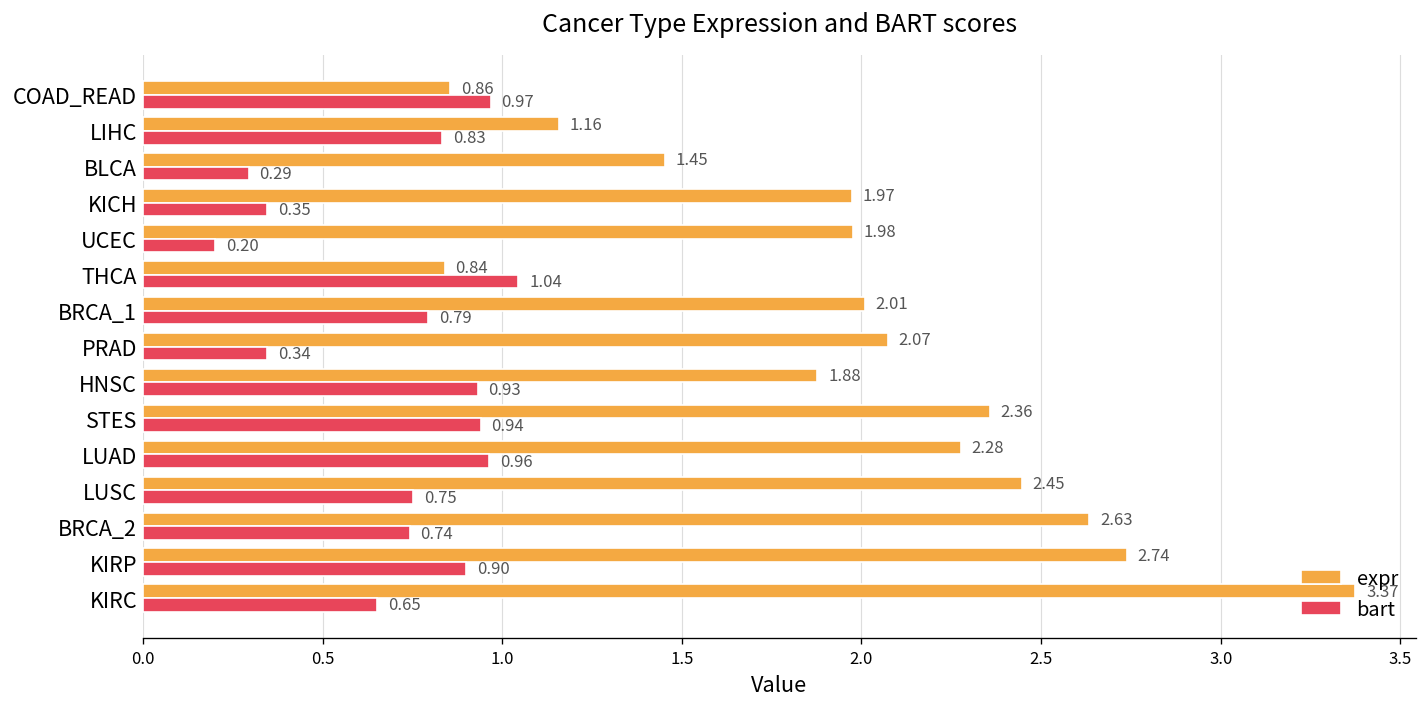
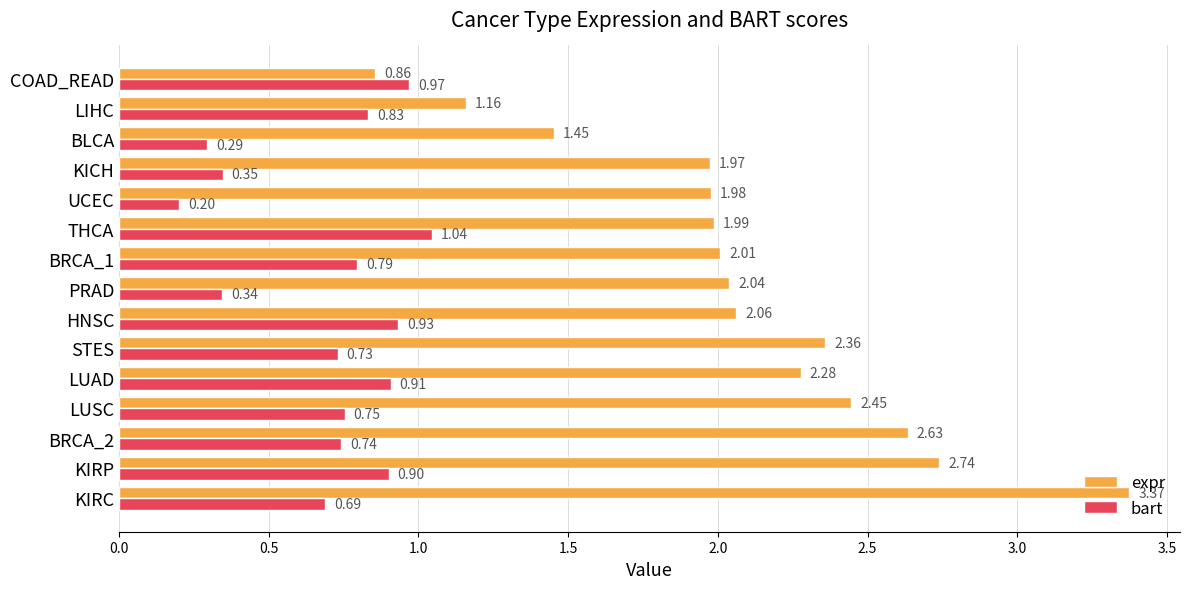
  {
    "expr": {
      "COAD_READ": 0.86,
      "LIHC": 1.16,
      "BLCA": 1.45,
      "KICH": 1.97,
      "UCEC": 1.98,
-     "THCA": 0.84,
+     "THCA": 1.99,
      "BRCA_1": 2.01,
-     "PRAD": 2.07,
-     "HNSC": 1.88,
+     "PRAD": 2.04,
+     "HNSC": 2.06,
      "STES": 2.36,
      "LUAD": 2.28,
      "LUSC": 2.45,
      "BRCA_2": 2.63,
      "KIRP": 2.74,
      "KIRC": 3.37
    },
    "bart": {
      "COAD_READ": 0.97,
      "LIHC": 0.83,
      "BLCA": 0.29,
      "KICH": 0.35,
      "UCEC": 0.20,
      "THCA": 1.04,
      "BRCA_1": 0.79,
      "PRAD": 0.34,
      "HNSC": 0.93,
-     "STES": 0.94,
-     "LUAD": 0.96,
+     "STES": 0.73,
+     "LUAD": 0.91,
      "LUSC": 0.75,
      "BRCA_2": 0.74,
      "KIRP": 0.90,
-     "KIRC": 0.65
+     "KIRC": 0.69
    }
  }
